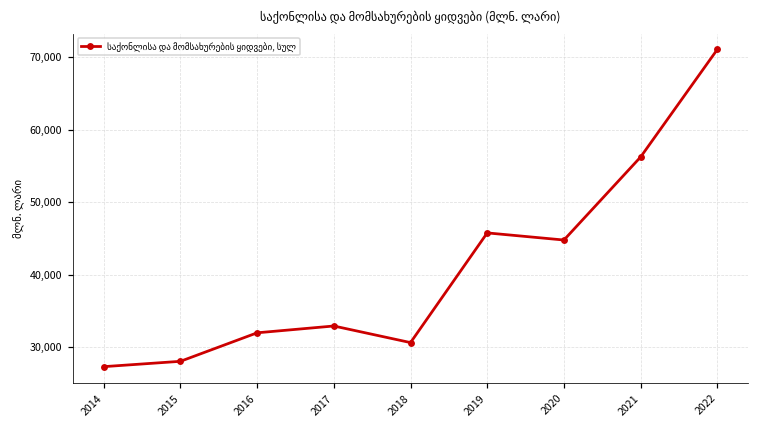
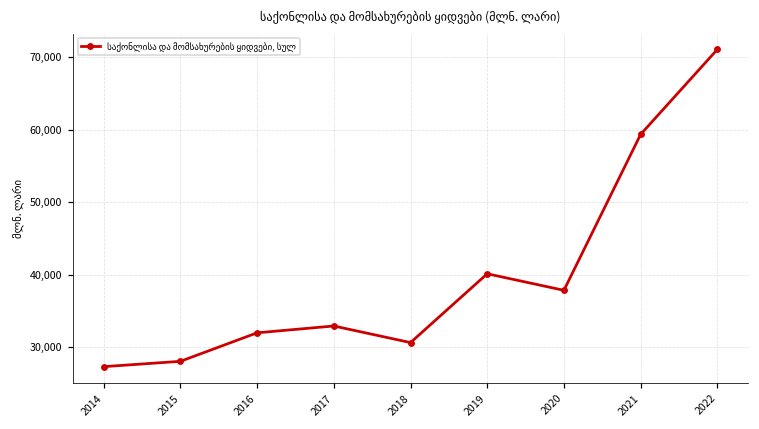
  {
    "2014": "27,000",
    "2015": "28,000",
    "2016": "32,000",
    "2017": "33,000",
    "2018": "31,000",
-   "2019": "46,000",
-   "2020": "45,000",
-   "2021": "56,000",
+   "2019": "40,000",
+   "2020": "38,000",
+   "2021": "59,000",
    "2022": "71,000"
  }
